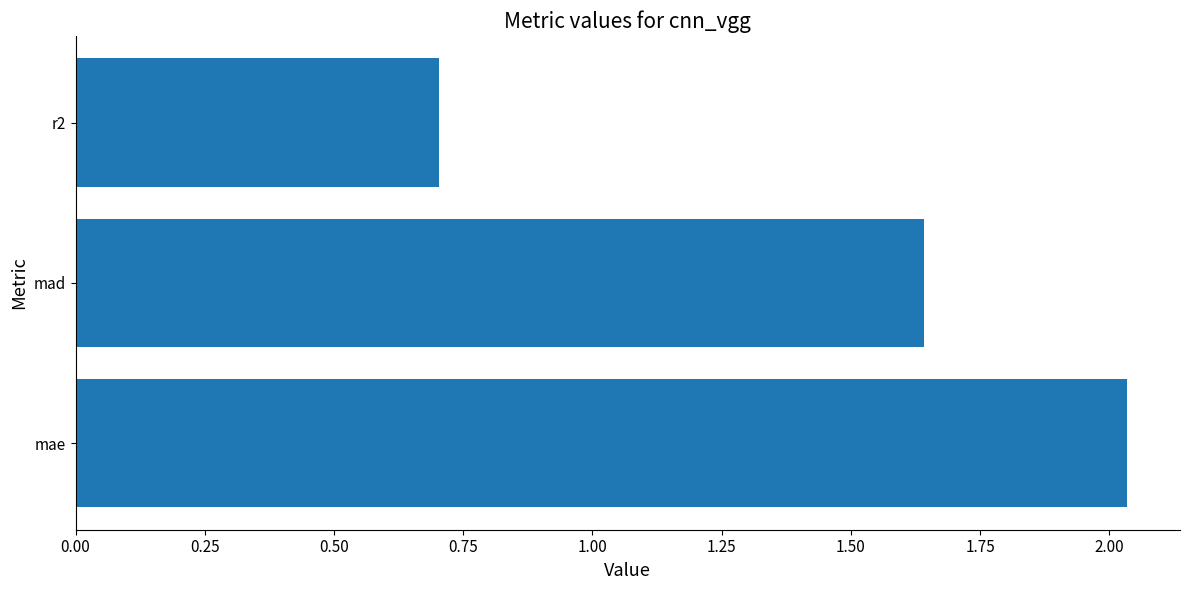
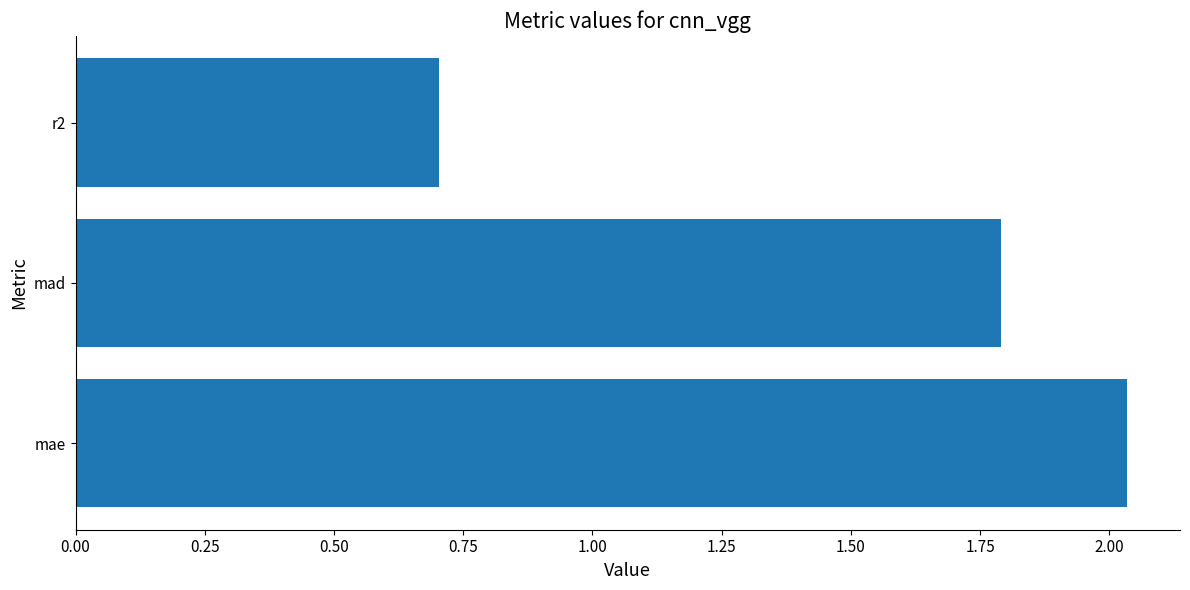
  {
    "r2": 0.70,
-   "mad": 1.64,
+   "mad": 1.79,
    "mae": 2.03
  }
